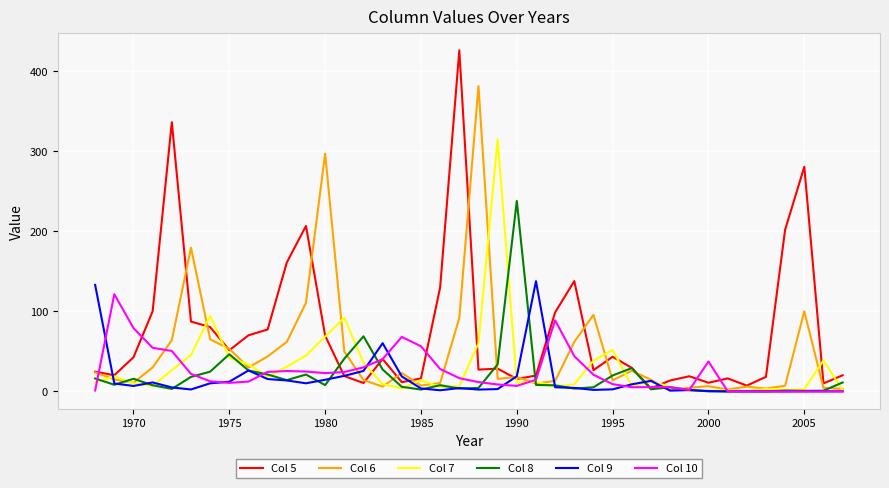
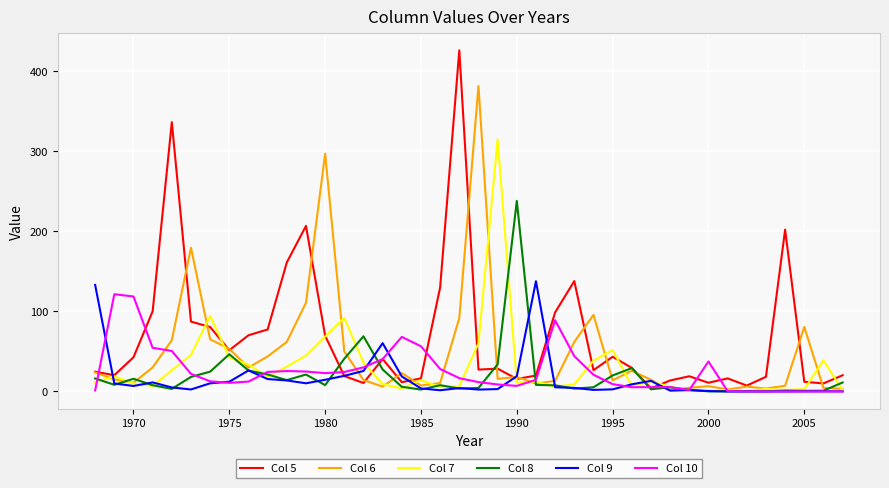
  {
    "Col 5": {
      "1970": 40,
      "1995": 40,
      "2000": 10,
-     "2005": 280
+     "2005": 10
    },
    "Col 6": {
      "1980": 300,
      "1985": 10,
      "1995": 10,
      "2000": 10,
-     "2005": 100
+     "2005": 80
    },
    "Col 7": {
      "1975": 40,
      "1990": 10,
      "1995": 50
    },
    "Col 8": {
      "1970": 20,
      "1975": 50,
      "1980": 10,
      "1990": 240,
      "1995": 20
    },
    "Col 9": {
      "1980": 10,
      "1995": 0
    },
    "Col 10": {
-     "1970": 80,
+     "1970": 120,
      "1980": 20,
      "1985": 60,
      "1990": 10,
      "1995": 10,
      "2000": 40
    }
  }
